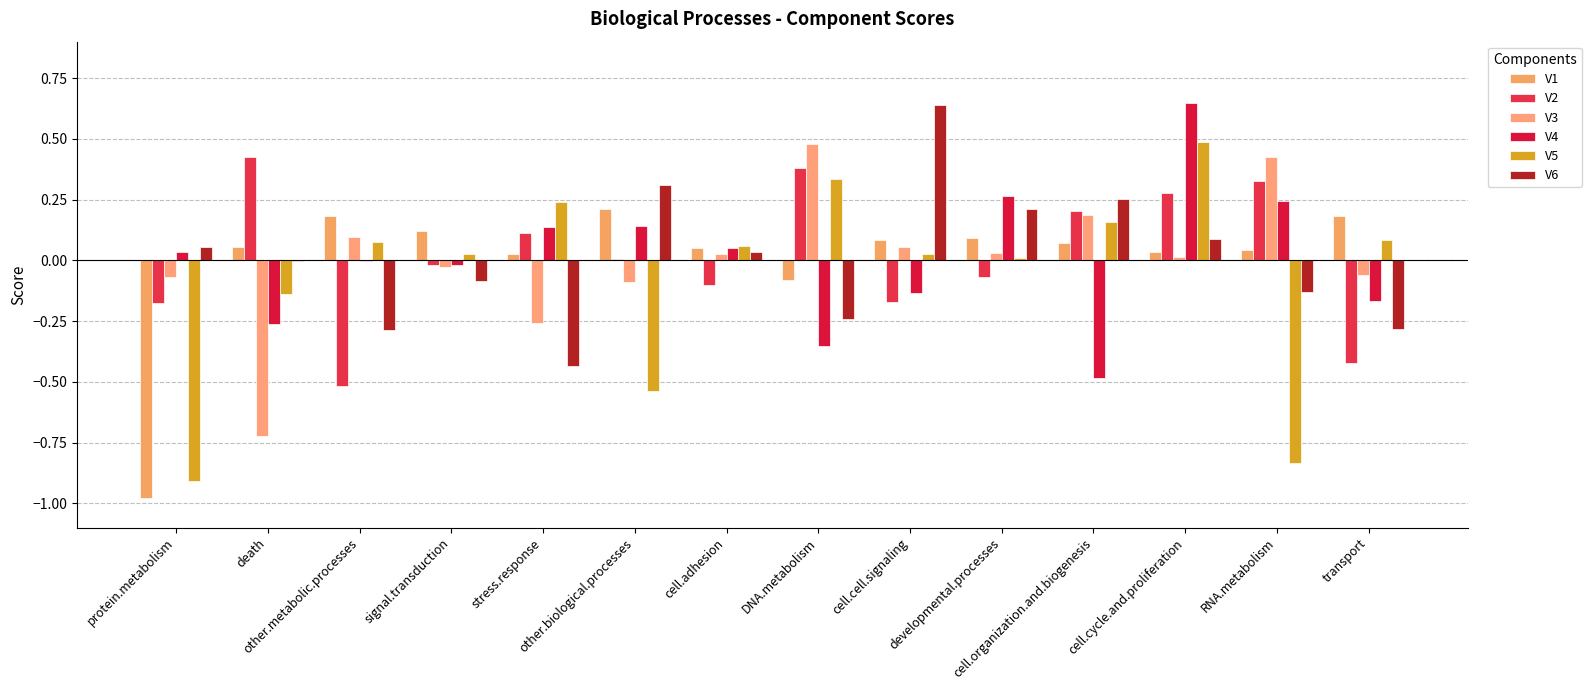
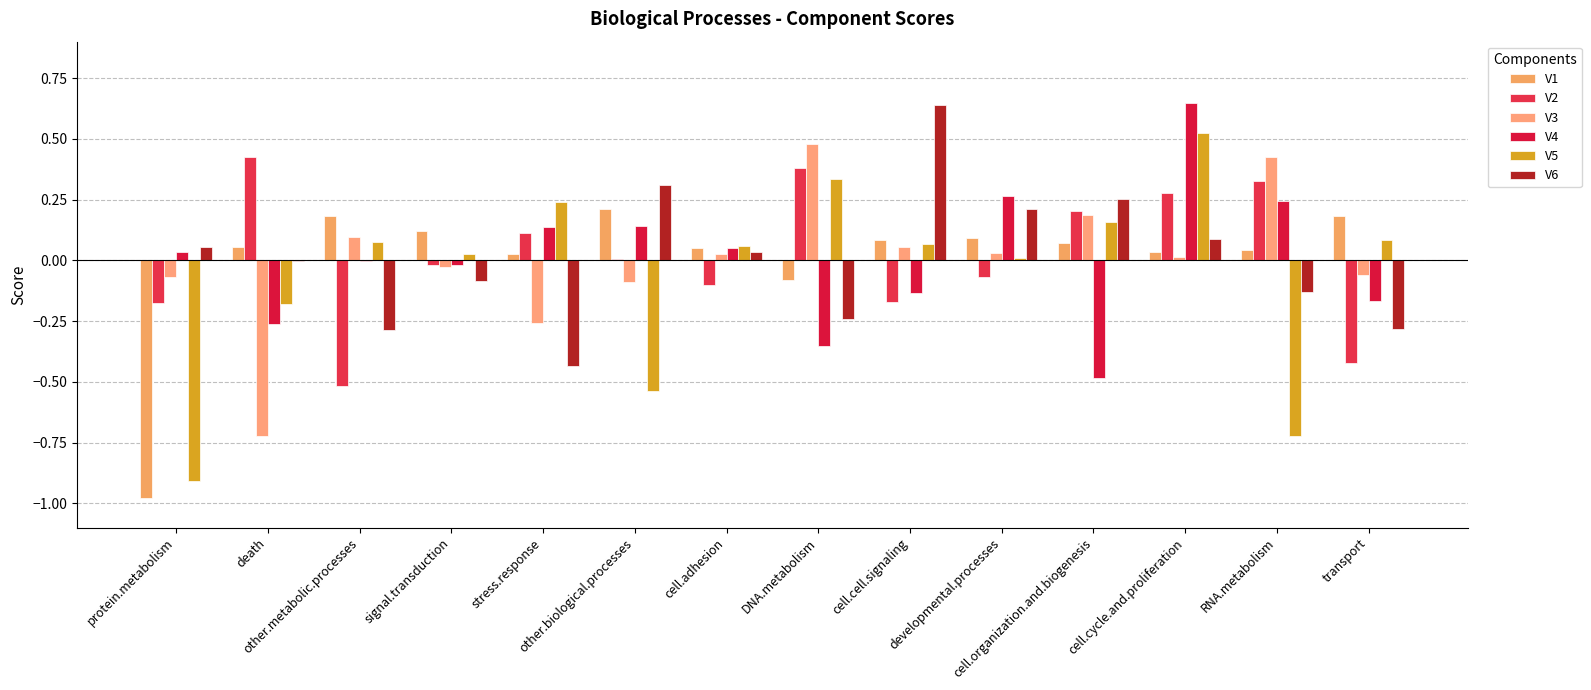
  {
    "V5": {
      "protein.metabolism": -0.91,
-     "death": -0.14,
+     "death": -0.18,
      "other.metabolic.processes": 0.07,
      "signal.transduction": 0.03,
      "stress.response": 0.24,
      "other.biological.processes": -0.54,
      "cell.adhesion": 0.06,
      "DNA.metabolism": 0.33,
-     "cell.cell.signaling": 0.02,
+     "cell.cell.signaling": 0.07,
      "cell.organization.and.biogenesis": 0.16,
-     "cell.cycle.and.proliferation": 0.49,
-     "RNA.metabolism": -0.83,
+     "cell.cycle.and.proliferation": 0.52,
+     "RNA.metabolism": -0.72,
      "transport": 0.08
    }
  }
